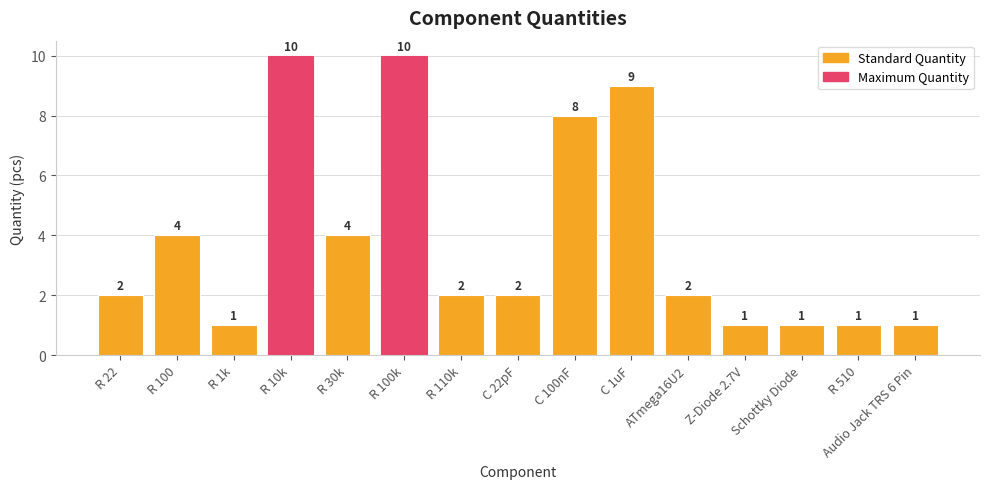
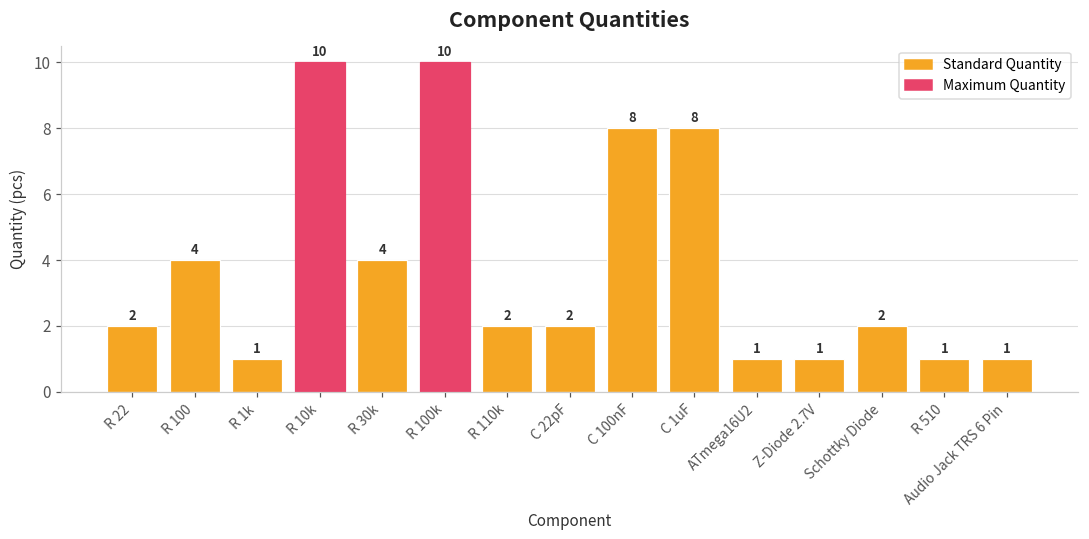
  {
    "R 22": 2,
    "R 100": 4,
    "R 1k": 1,
    "R 10k": 10,
    "R 30k": 4,
    "R 100k": 10,
    "R 110k": 2,
    "C 22pF": 2,
    "C 100nF": 8,
-   "C 1uF": 9,
-   "ATmega16U2": 2,
+   "C 1uF": 8,
+   "ATmega16U2": 1,
    "Z-Diode 2.7V": 1,
-   "Schottky Diode": 1,
+   "Schottky Diode": 2,
    "R 510": 1,
    "Audio Jack TRS 6 Pin": 1
  }
